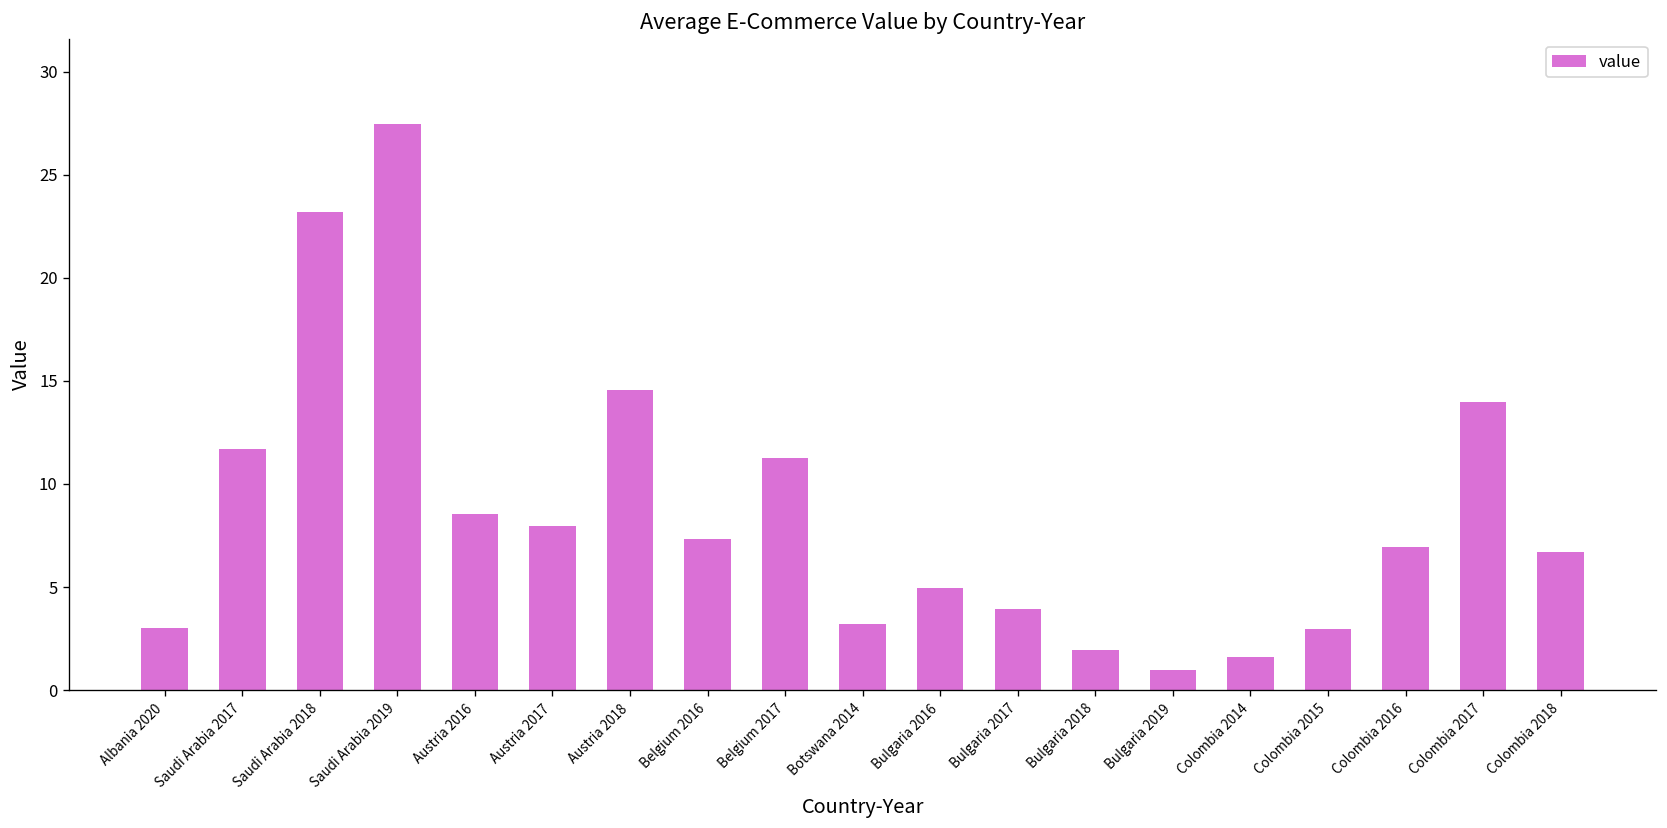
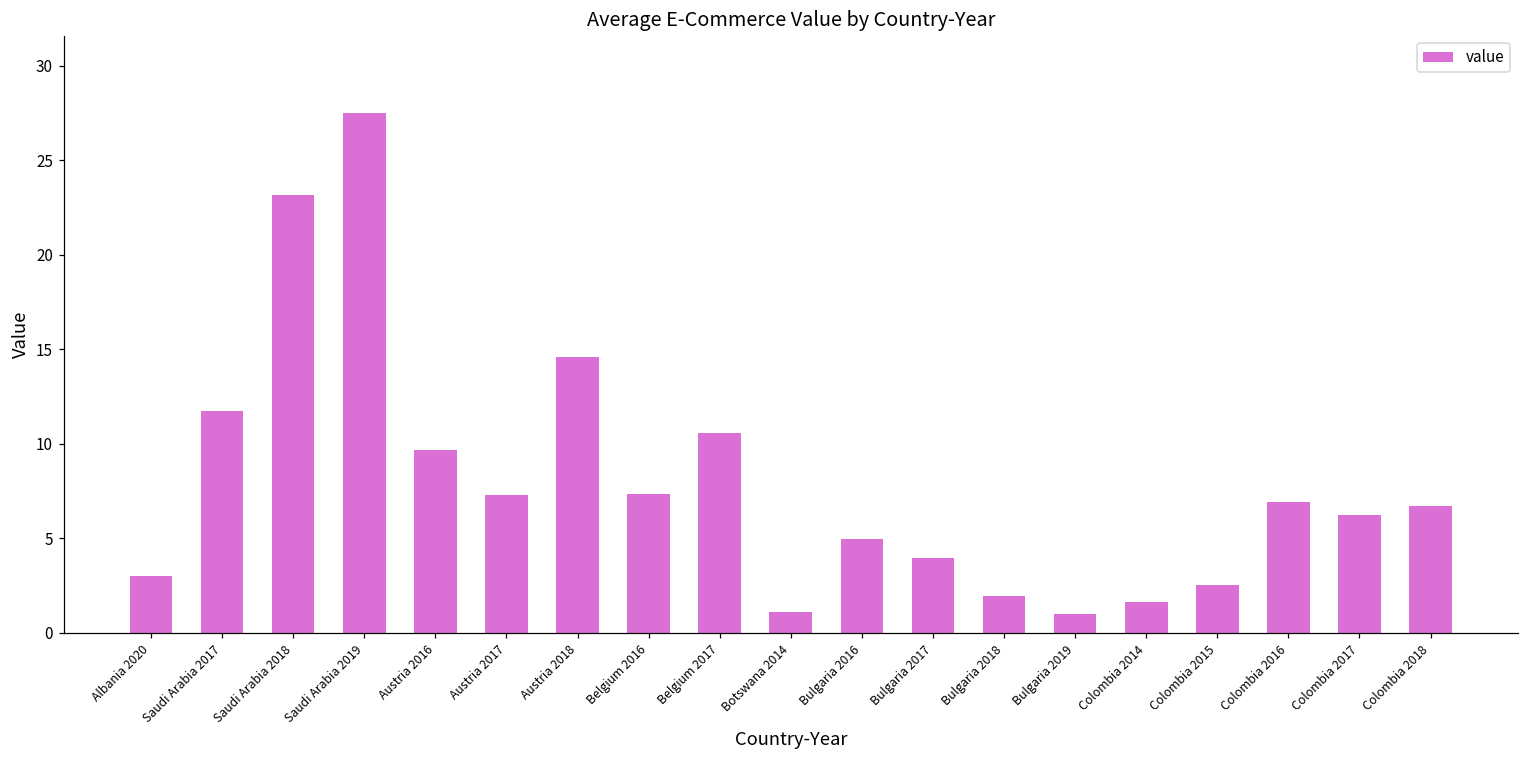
  {
    "Albania 2020": 3.0,
    "Saudi Arabia 2017": 11.7,
    "Saudi Arabia 2018": 23.2,
    "Saudi Arabia 2019": 27.5,
-   "Austria 2016": 8.6,
-   "Austria 2017": 8.0,
+   "Austria 2016": 9.6,
+   "Austria 2017": 7.3,
    "Austria 2018": 14.6,
    "Belgium 2016": 7.3,
-   "Belgium 2017": 11.3,
-   "Botswana 2014": 3.2,
+   "Belgium 2017": 10.5,
+   "Botswana 2014": 1.1,
    "Bulgaria 2016": 5.0,
    "Bulgaria 2017": 3.9,
    "Bulgaria 2018": 1.9,
    "Bulgaria 2019": 1.0,
    "Colombia 2014": 1.6,
-   "Colombia 2015": 3.0,
+   "Colombia 2015": 2.5,
    "Colombia 2016": 6.9,
-   "Colombia 2017": 14.0,
+   "Colombia 2017": 6.2,
    "Colombia 2018": 6.7
  }
